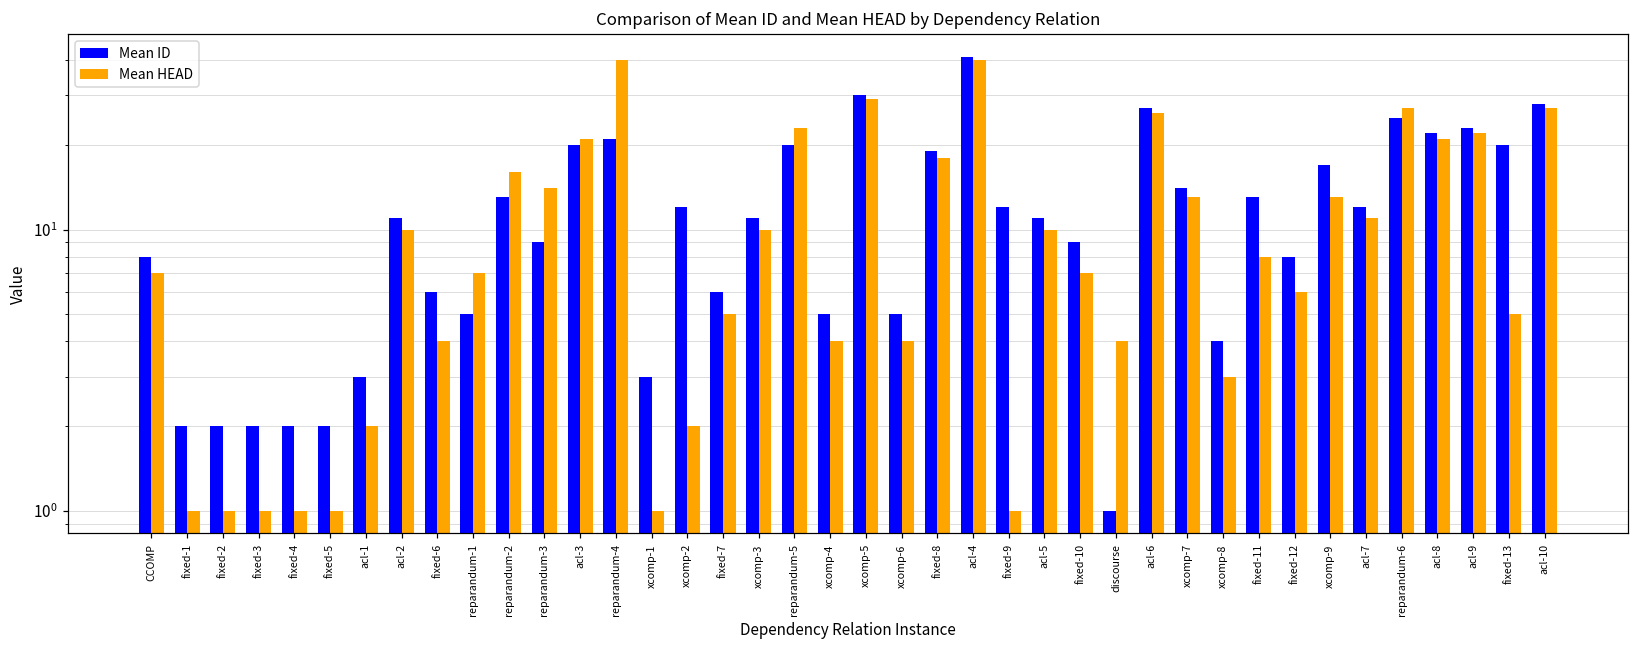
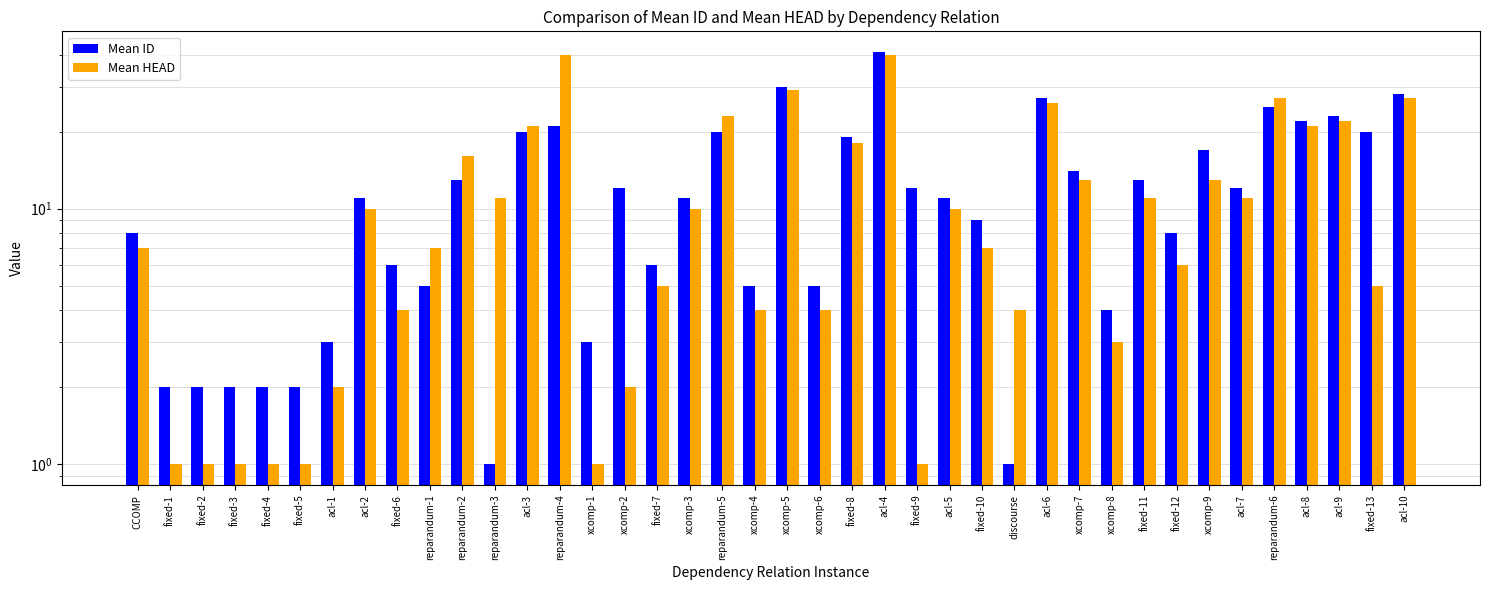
  {
    "Mean ID": {
      "CCOMP": 8,
      "fixed-1": 2,
      "fixed-2": 2,
      "fixed-3": 2,
      "fixed-4": 2,
      "fixed-5": 2,
      "acl-1": 3,
      "acl-2": 11,
      "fixed-6": 6,
      "reparandum-1": 5,
      "reparandum-2": 13,
-     "reparandum-3": 9,
+     "reparandum-3": 1,
      "acl-3": 20,
      "reparandum-4": 21,
      "xcomp-1": 3,
      "xcomp-2": 12,
      "fixed-7": 6,
      "xcomp-3": 11,
      "reparandum-5": 20,
      "xcomp-4": 5,
      "xcomp-5": 30,
      "xcomp-6": 5,
      "fixed-8": 19,
      "acl-4": 41,
      "fixed-9": 12,
      "acl-5": 11,
      "fixed-10": 9,
      "discourse": 1,
      "acl-6": 27,
      "xcomp-7": 14,
      "xcomp-8": 4,
      "fixed-11": 13,
      "fixed-12": 8,
      "xcomp-9": 17,
      "acl-7": 12,
      "reparandum-6": 25,
      "acl-8": 22,
      "acl-9": 23,
      "fixed-13": 20,
      "acl-10": 28
    },
    "Mean HEAD": {
      "CCOMP": 7,
      "fixed-1": 1,
      "fixed-2": 1,
      "fixed-3": 1,
      "fixed-4": 1,
      "fixed-5": 1,
      "acl-1": 2,
      "acl-2": 10,
      "fixed-6": 4,
      "reparandum-1": 7,
      "reparandum-2": 16,
-     "reparandum-3": 14,
+     "reparandum-3": 11,
      "acl-3": 21,
      "reparandum-4": 40,
      "xcomp-1": 1,
      "xcomp-2": 2,
      "fixed-7": 5,
      "xcomp-3": 10,
      "reparandum-5": 23,
      "xcomp-4": 4,
      "xcomp-5": 29,
      "xcomp-6": 4,
      "fixed-8": 18,
      "acl-4": 40,
      "fixed-9": 1,
      "acl-5": 10,
      "fixed-10": 7,
      "discourse": 4,
      "acl-6": 26,
      "xcomp-7": 13,
      "xcomp-8": 3,
-     "fixed-11": 8,
+     "fixed-11": 11,
      "fixed-12": 6,
      "xcomp-9": 13,
      "acl-7": 11,
      "reparandum-6": 27,
      "acl-8": 21,
      "acl-9": 22,
      "fixed-13": 5,
      "acl-10": 27
    }
  }
